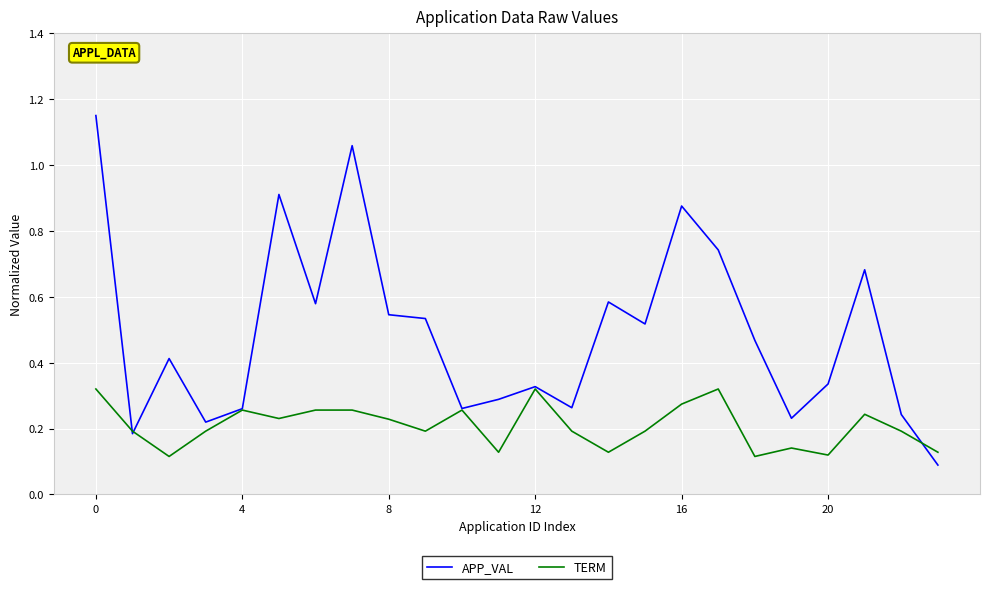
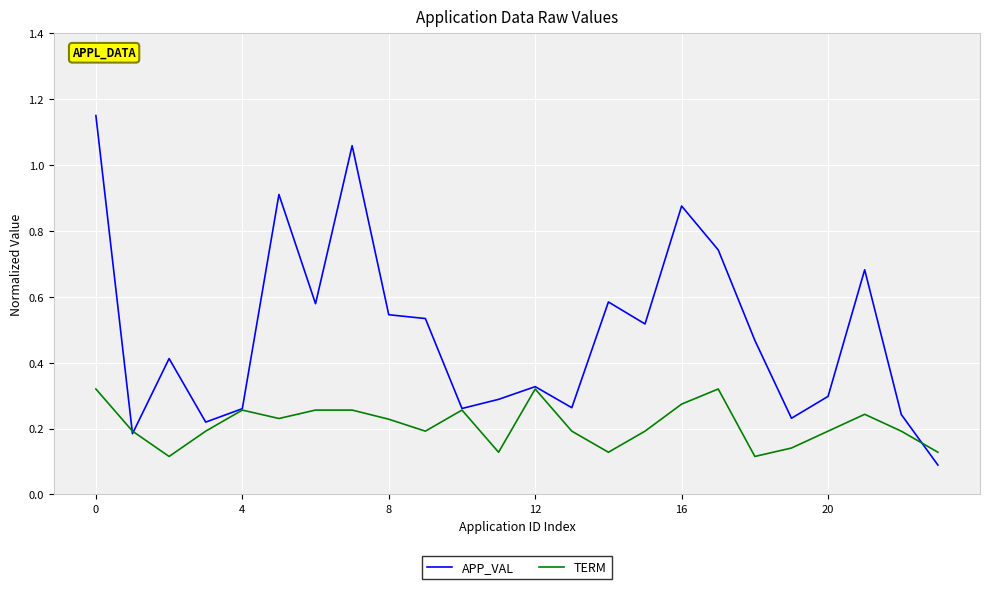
  {
    "APP_VAL": {
      "0": 1.15,
      "8": 0.55,
      "16": 0.88,
-     "20": 0.34
+     "20": 0.30
    },
    "TERM": {
      "0": 0.32,
      "8": 0.23,
      "16": 0.27,
-     "20": 0.12
+     "20": 0.19
    }
  }
